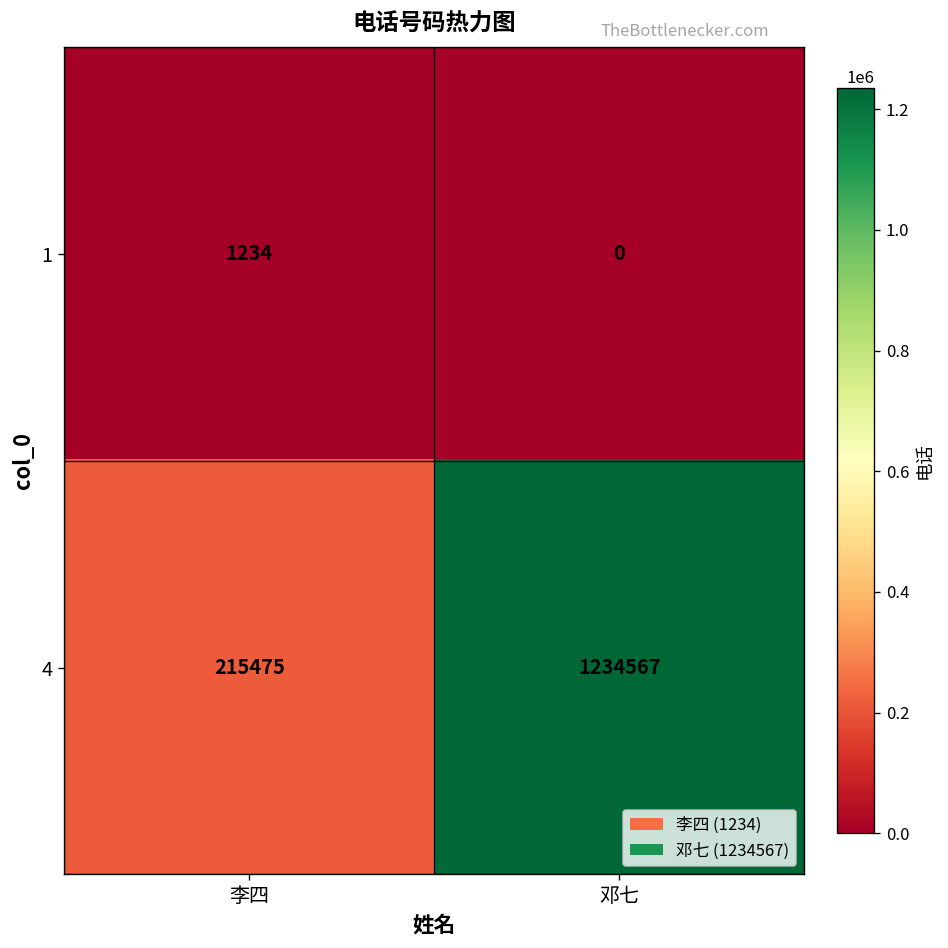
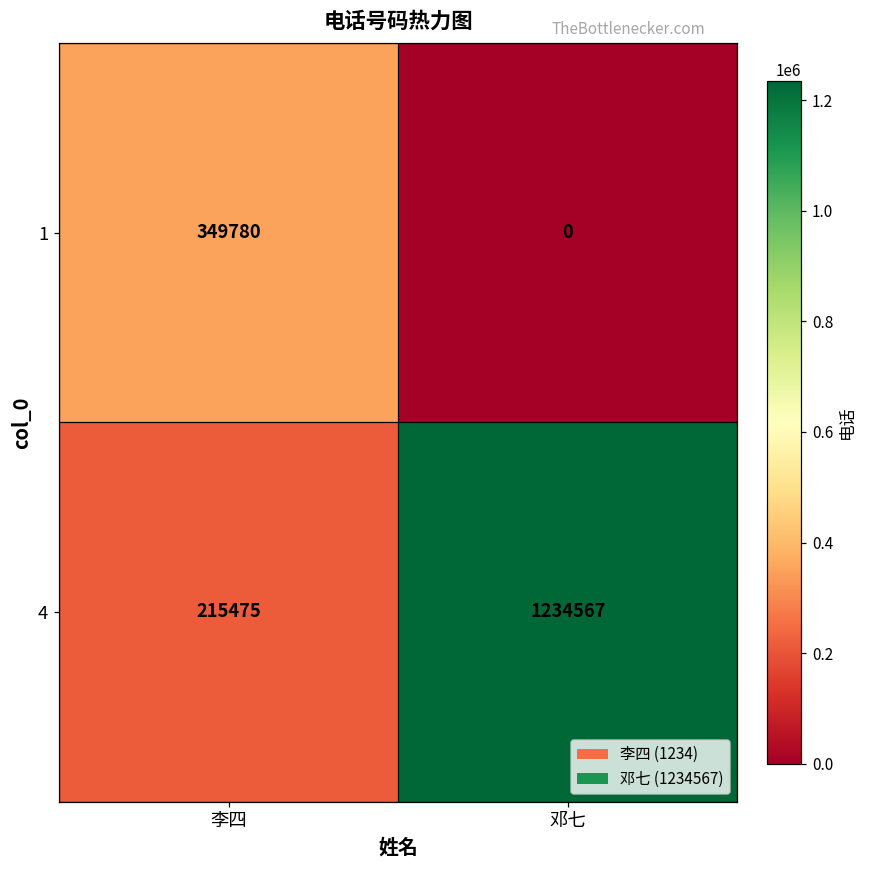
  {
    "1": {
-     "李四": 1234,
+     "李四": 349780,
      "邓七": 0
    },
    "4": {
      "李四": 215475,
      "邓七": 1234567
    }
  }
